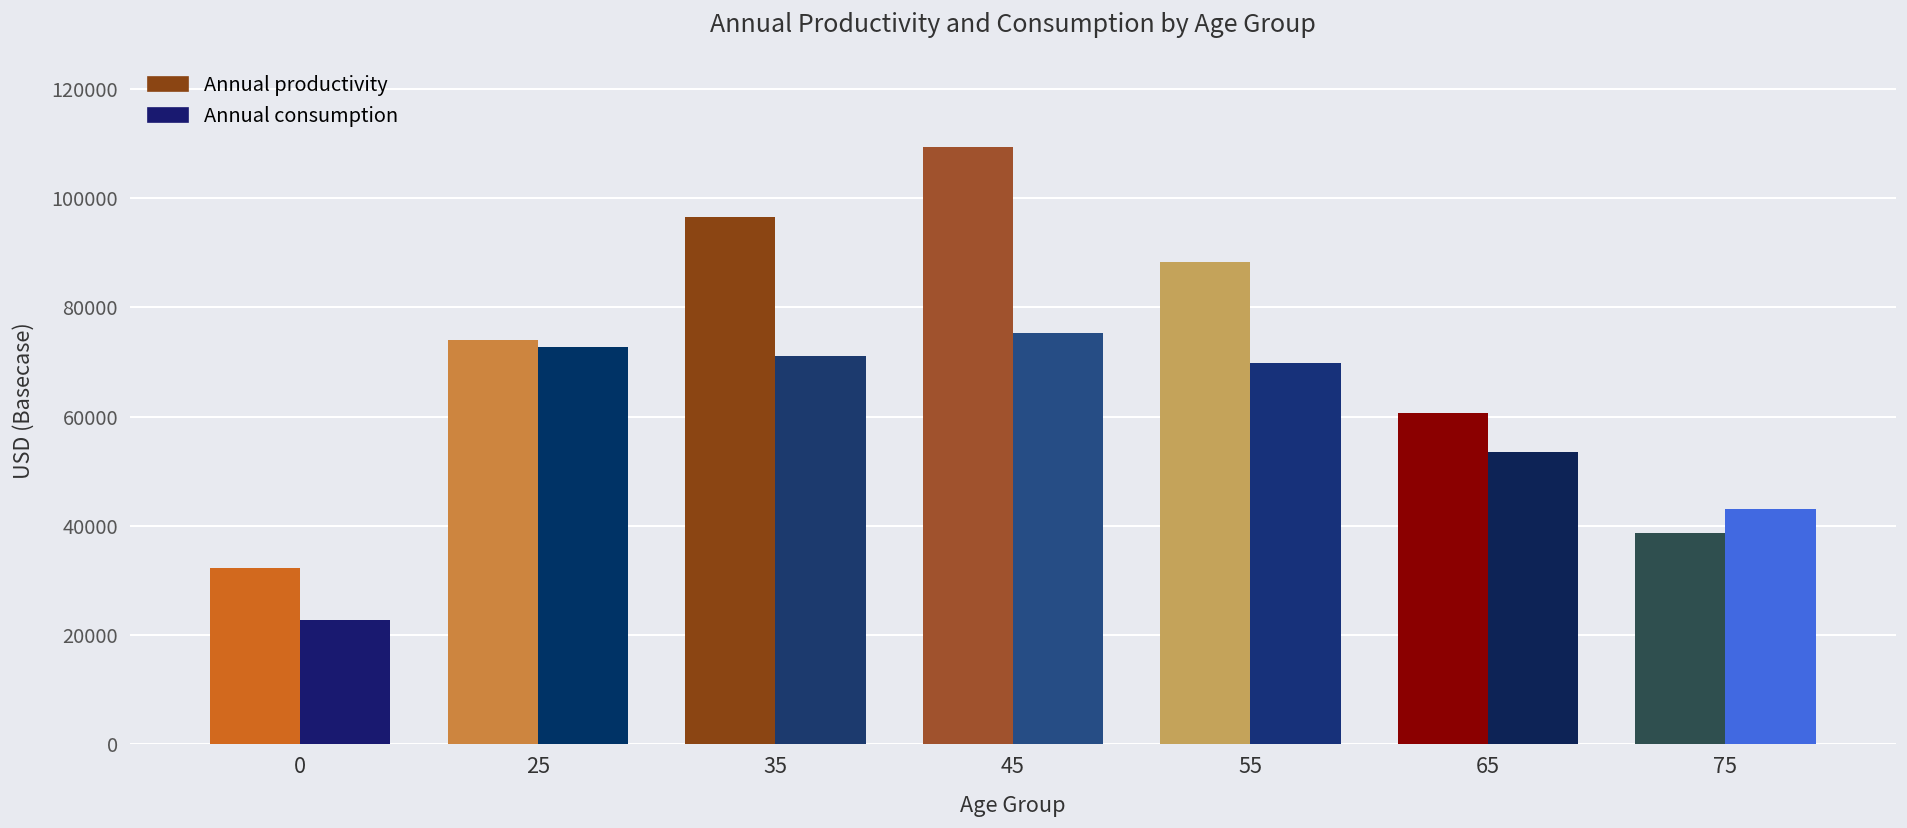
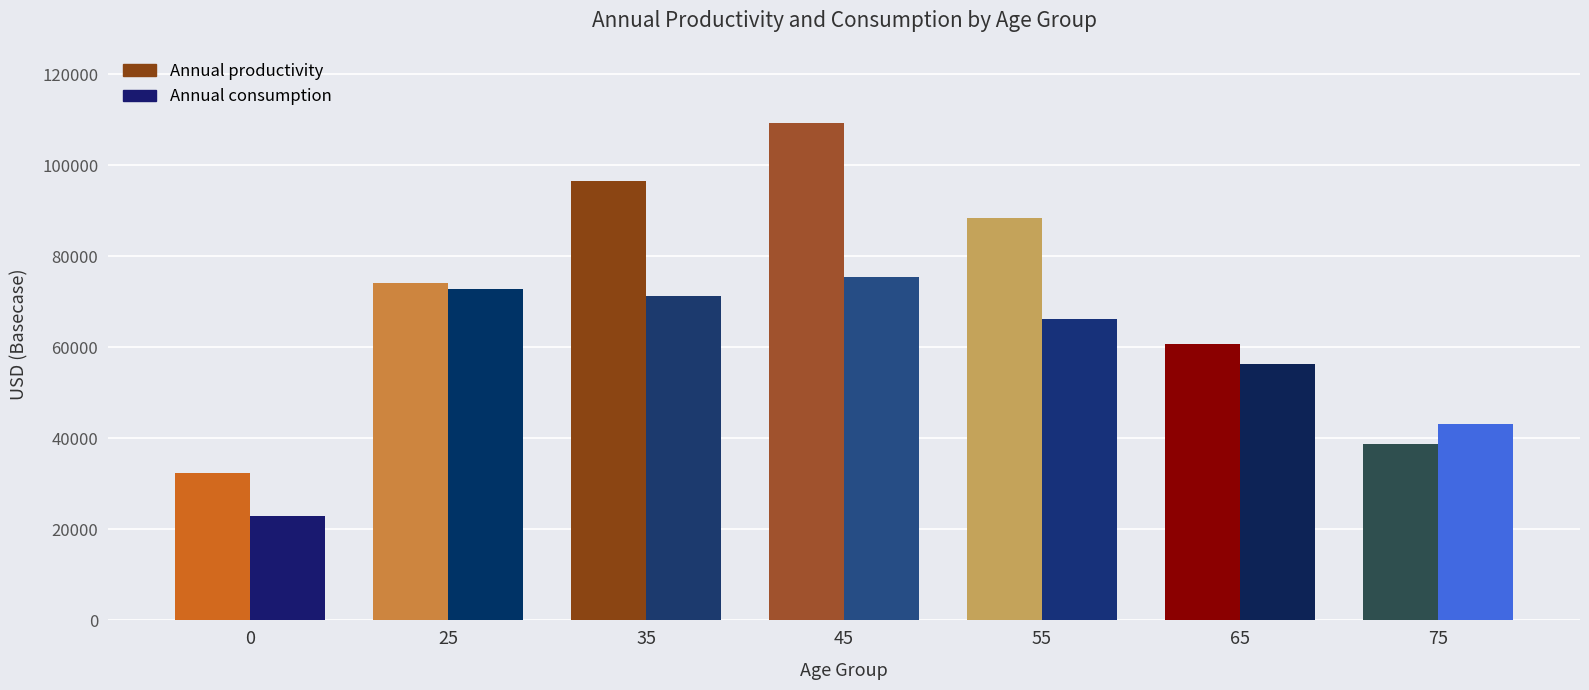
  {
    "Annual consumption": {
      "0": 23000,
      "25": 73000,
      "35": 71000,
      "45": 75000,
-     "55": 70000,
-     "65": 54000,
+     "55": 66000,
+     "65": 56000,
      "75": 43000
    }
  }
